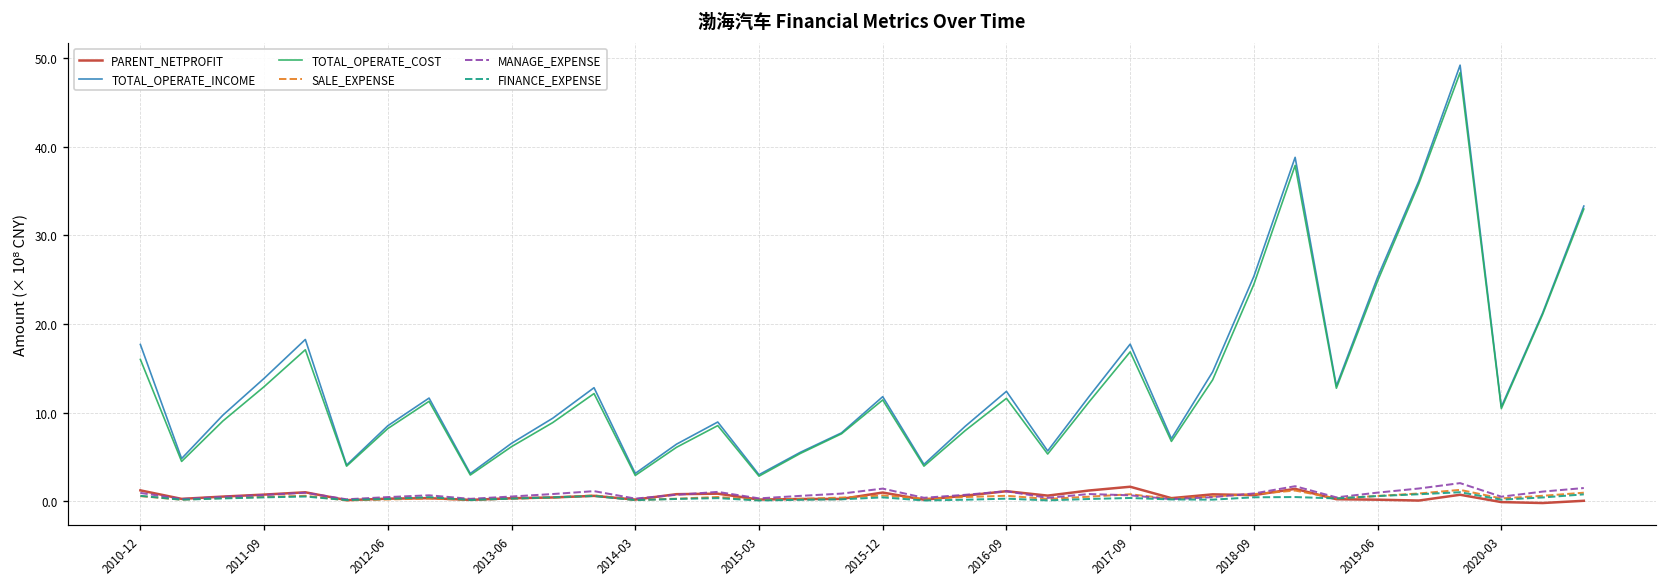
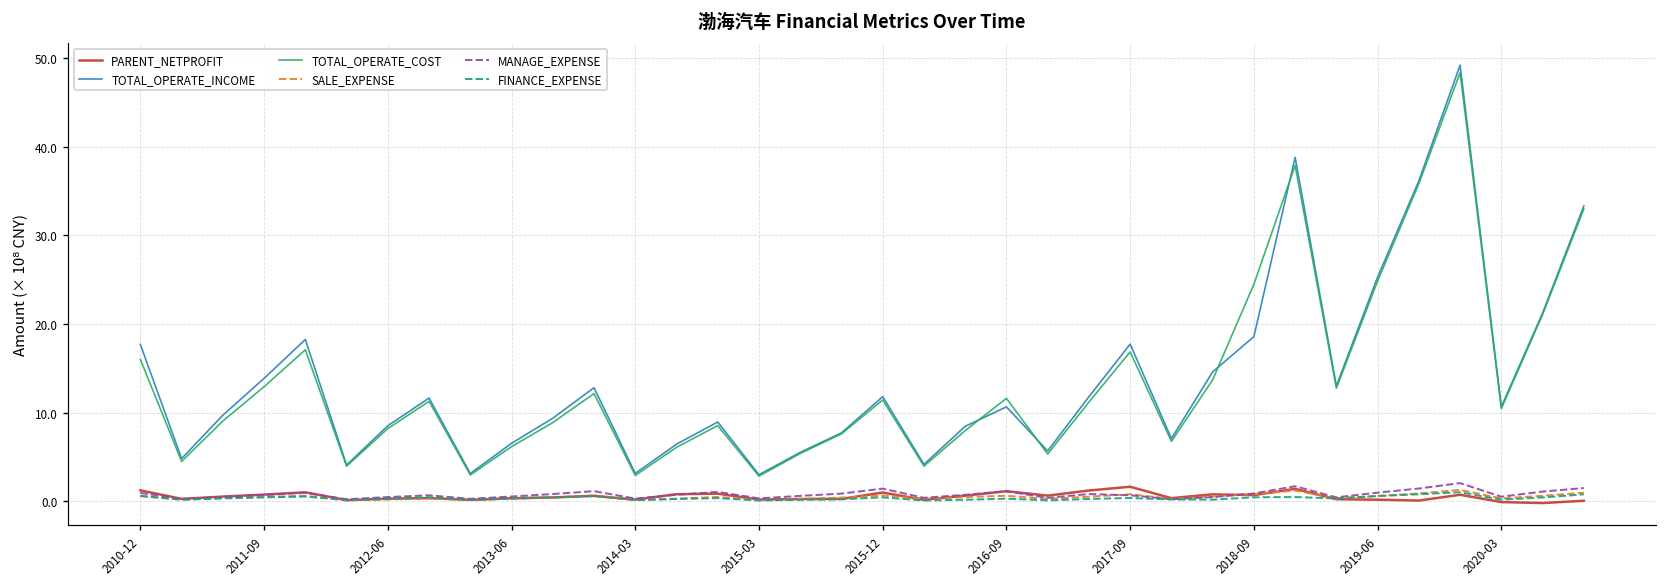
  {
    "PARENT_NETPROFIT": {
      "2017-09": 2,
      "2019-06": 0
    },
    "TOTAL_OPERATE_INCOME": {
      "2010-12": 18,
      "2011-09": 14,
      "2013-06": 7,
      "2015-12": 12,
-     "2016-09": 12,
+     "2016-09": 11,
      "2017-09": 18,
-     "2018-09": 25,
+     "2018-09": 19,
      "2019-06": 25
    },
    "MANAGE_EXPENSE": {
      "2015-12": 1,
      "2019-06": 1
    }
  }
